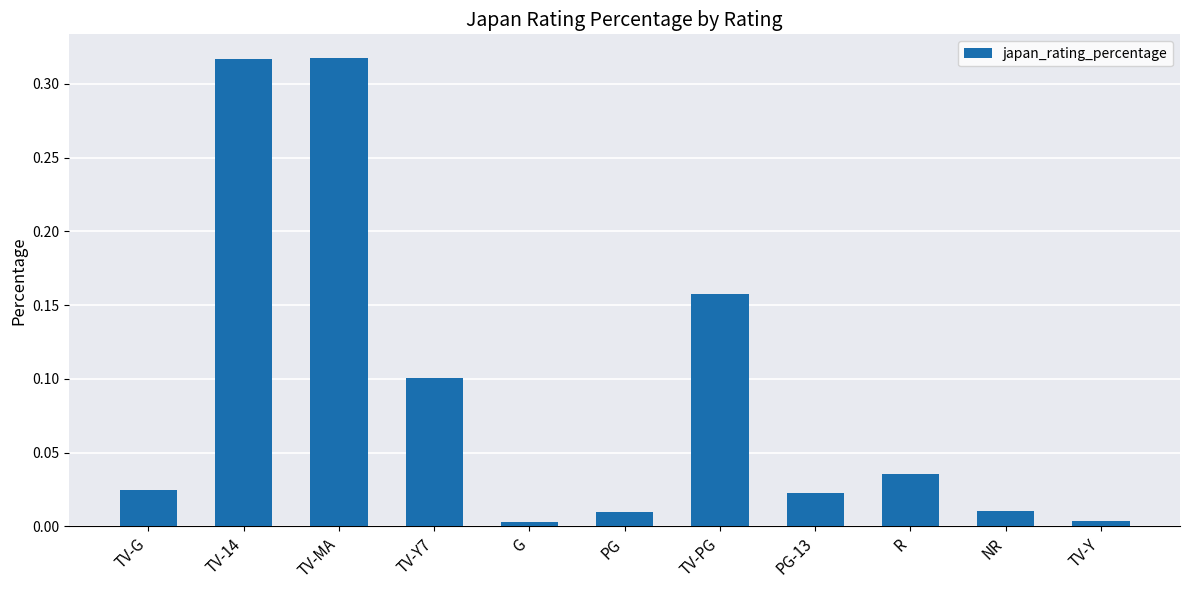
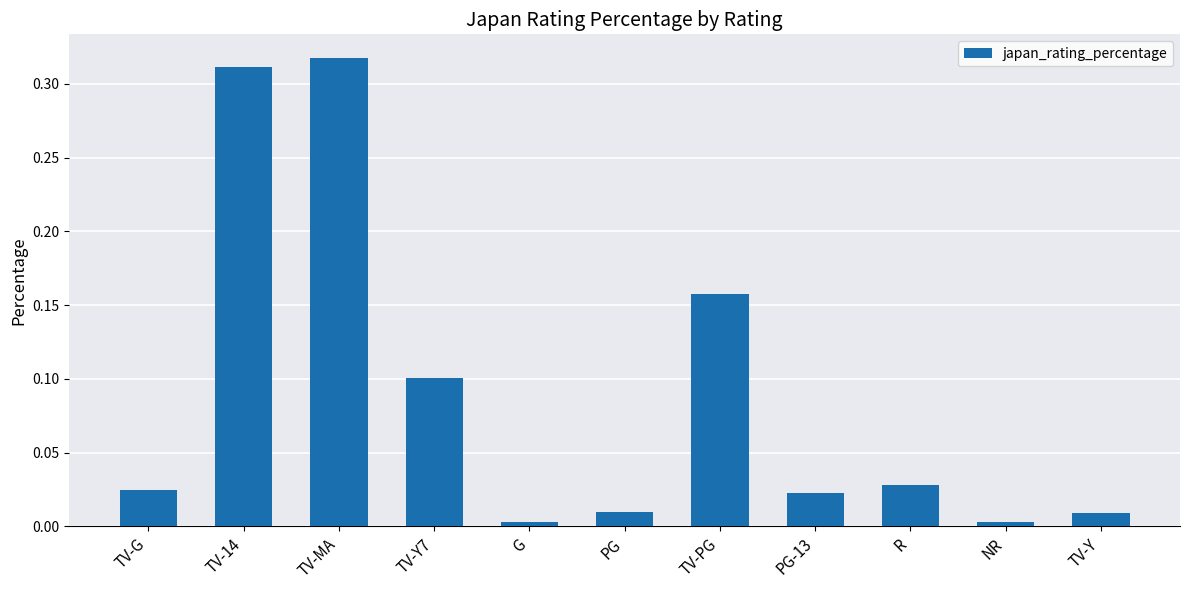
  {
    "TV-G": 0.024,
-   "TV-14": 0.317,
+   "TV-14": 0.311,
    "TV-MA": 0.318,
    "TV-Y7": 0.101,
    "G": 0.003,
    "PG": 0.010,
    "TV-PG": 0.157,
    "PG-13": 0.023,
-   "R": 0.036,
-   "NR": 0.010,
-   "TV-Y": 0.004
+   "R": 0.028,
+   "NR": 0.003,
+   "TV-Y": 0.009
  }
